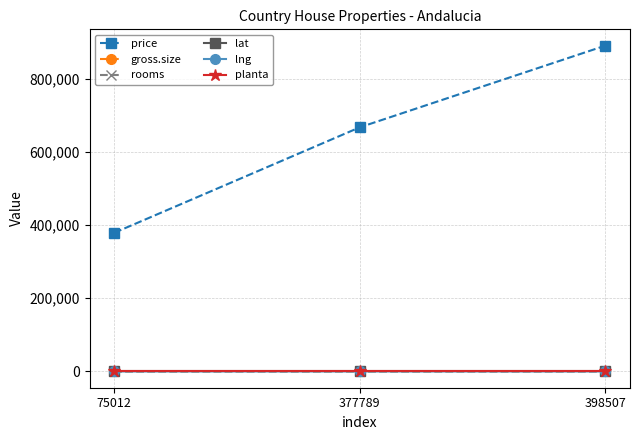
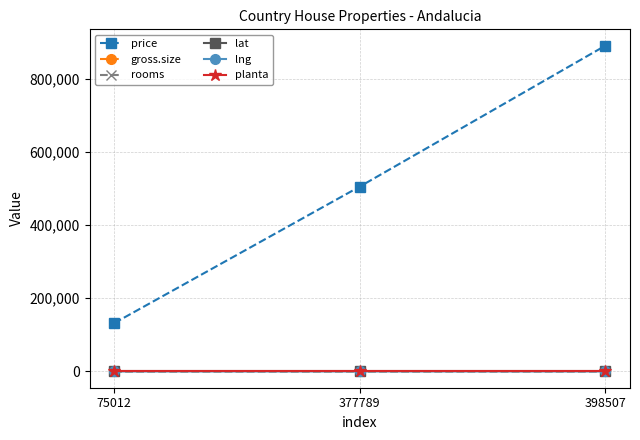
  {
    "price": {
-     "75012": "380,000",
-     "377789": "670,000",
+     "75012": "130,000",
+     "377789": "510,000",
      "398507": "890,000"
    },
    "planta": {
      "75012": "0",
      "377789": "0",
      "398507": "0"
    }
  }
